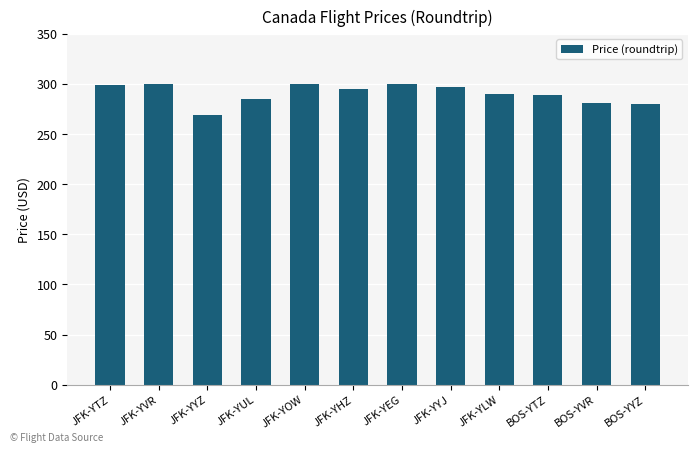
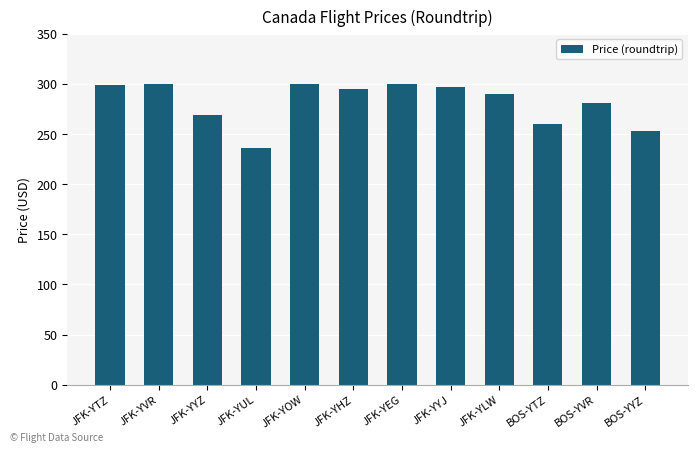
  {
    "JFK-YTZ": 299,
    "JFK-YVR": 300,
    "JFK-YYZ": 269,
-   "JFK-YUL": 285,
+   "JFK-YUL": 236,
    "JFK-YOW": 300,
    "JFK-YHZ": 295,
    "JFK-YEG": 300,
    "JFK-YYJ": 297,
    "JFK-YLW": 290,
-   "BOS-YTZ": 289,
+   "BOS-YTZ": 260,
    "BOS-YVR": 281,
-   "BOS-YYZ": 280
+   "BOS-YYZ": 253
  }
